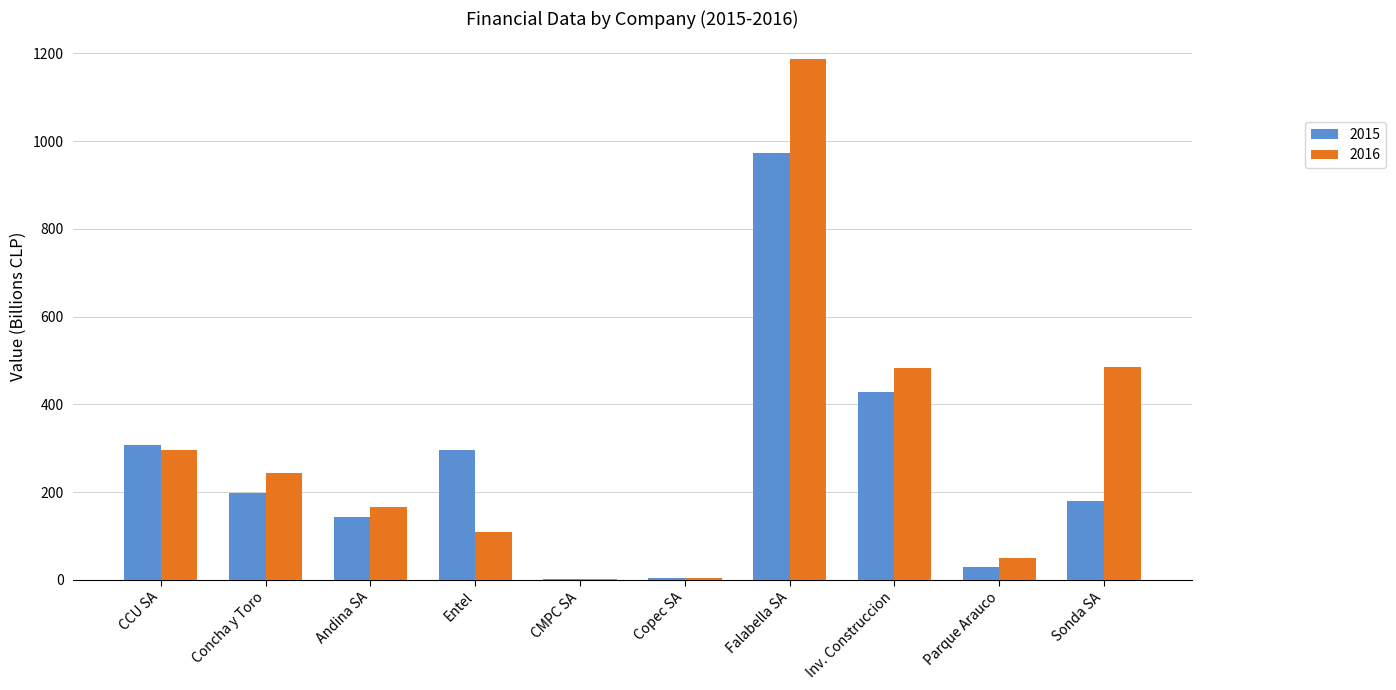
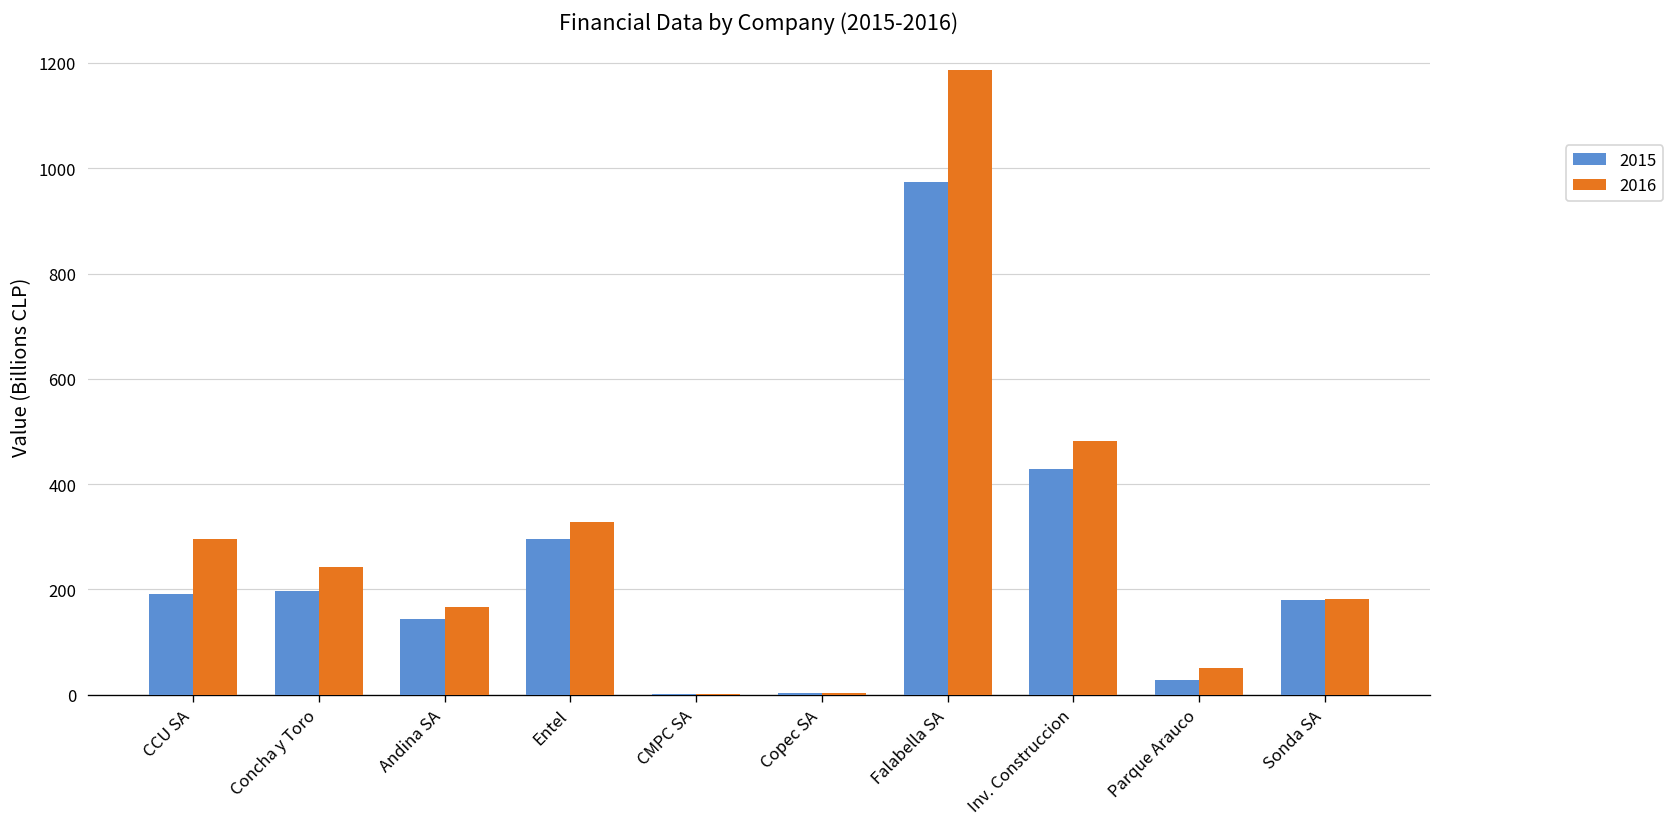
  {
    "2015": {
-     "CCU SA": 310,
+     "CCU SA": 190,
      "Concha y Toro": 200,
      "Andina SA": 140,
      "Entel": 300,
      "Falabella SA": 970,
      "Inv. Construccion": 430,
      "Parque Arauco": 30,
      "Sonda SA": 180
    },
    "2016": {
      "CCU SA": 300,
      "Concha y Toro": 240,
      "Andina SA": 170,
-     "Entel": 110,
+     "Entel": 330,
      "Falabella SA": 1190,
      "Inv. Construccion": 480,
      "Parque Arauco": 50,
-     "Sonda SA": 490
+     "Sonda SA": 180
    }
  }
